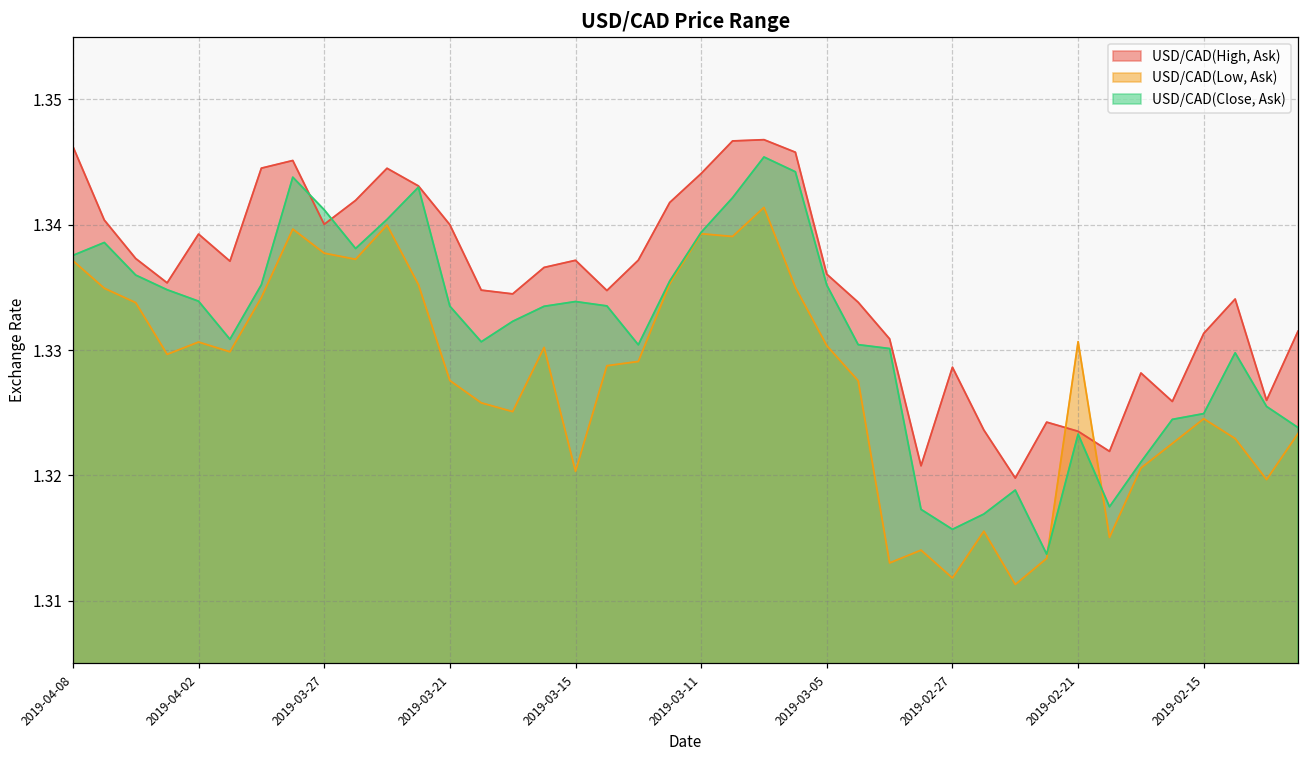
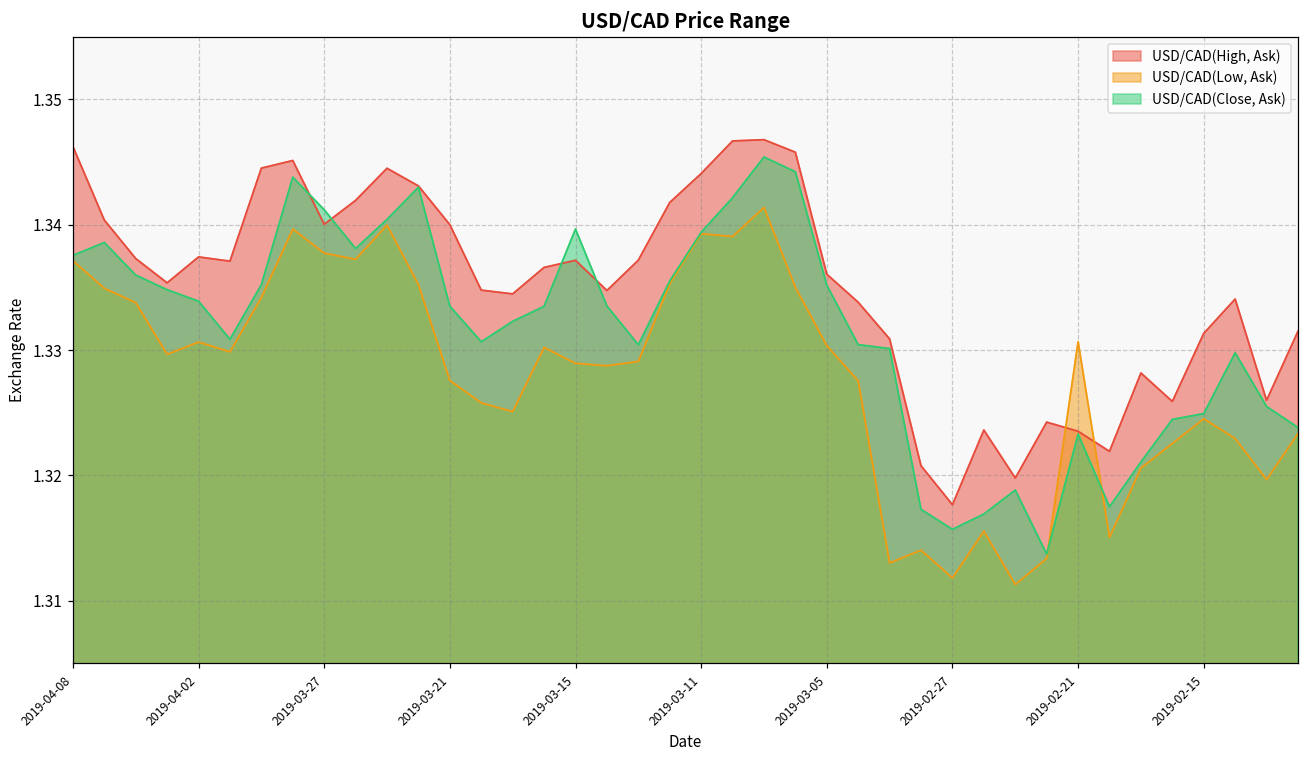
  {
    "USD/CAD(High, Ask)": {
      "2019-04-08": 1.3462,
-     "2019-04-02": 1.3393,
+     "2019-04-02": 1.3374,
      "2019-03-27": 1.3400,
      "2019-03-21": 1.3400,
      "2019-03-15": 1.3372,
      "2019-03-11": 1.3441,
      "2019-03-05": 1.3361,
-     "2019-02-27": 1.3286,
+     "2019-02-27": 1.3177,
      "2019-02-21": 1.3235,
      "2019-02-15": 1.3313
    },
    "USD/CAD(Low, Ask)": {
      "2019-04-08": 1.3371,
      "2019-04-02": 1.3306,
      "2019-03-27": 1.3377,
      "2019-03-21": 1.3276,
-     "2019-03-15": 1.3203,
+     "2019-03-15": 1.3289,
      "2019-03-05": 1.3304,
      "2019-02-27": 1.3118,
      "2019-02-21": 1.3307,
      "2019-02-15": 1.3245
    },
    "USD/CAD(Close, Ask)": {
      "2019-04-08": 1.3376,
      "2019-04-02": 1.3339,
      "2019-03-27": 1.3412,
      "2019-03-21": 1.3335,
-     "2019-03-15": 1.3339,
+     "2019-03-15": 1.3397,
      "2019-03-05": 1.3352,
      "2019-02-27": 1.3157,
      "2019-02-21": 1.3233,
      "2019-02-15": 1.3249
    }
  }
